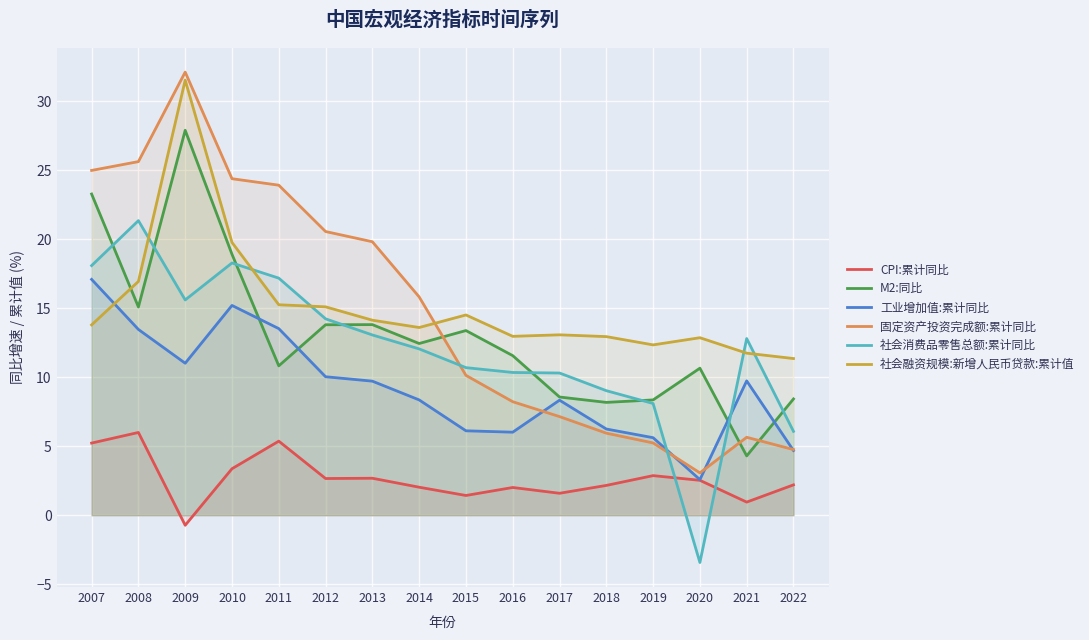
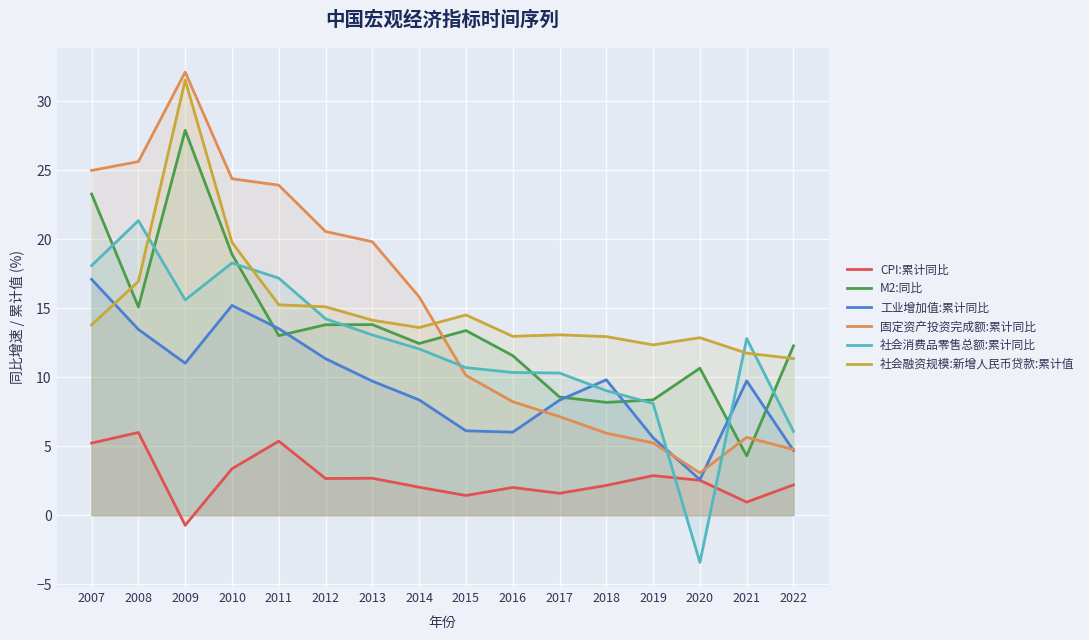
  {
    "M2:同比": {
      "2007": 23.3,
      "2008": 15.1,
      "2009": 27.9,
      "2010": 18.9,
-     "2011": 10.8,
+     "2011": 13.0,
      "2012": 13.8,
      "2013": 13.8,
      "2014": 12.5,
      "2015": 13.4,
      "2016": 11.6,
      "2017": 8.6,
      "2018": 8.2,
      "2019": 8.4,
      "2020": 10.7,
      "2021": 4.3,
-     "2022": 8.4
+     "2022": 12.3
    },
    "工业增加值:累计同比": {
      "2007": 17.1,
      "2008": 13.5,
      "2009": 11.0,
      "2010": 15.2,
      "2011": 13.5,
-     "2012": 10.0,
+     "2012": 11.4,
      "2013": 9.7,
      "2014": 8.4,
      "2015": 6.1,
      "2016": 6.0,
      "2017": 8.3,
-     "2018": 6.3,
+     "2018": 9.8,
      "2019": 5.6,
      "2021": 9.7
    }
  }
